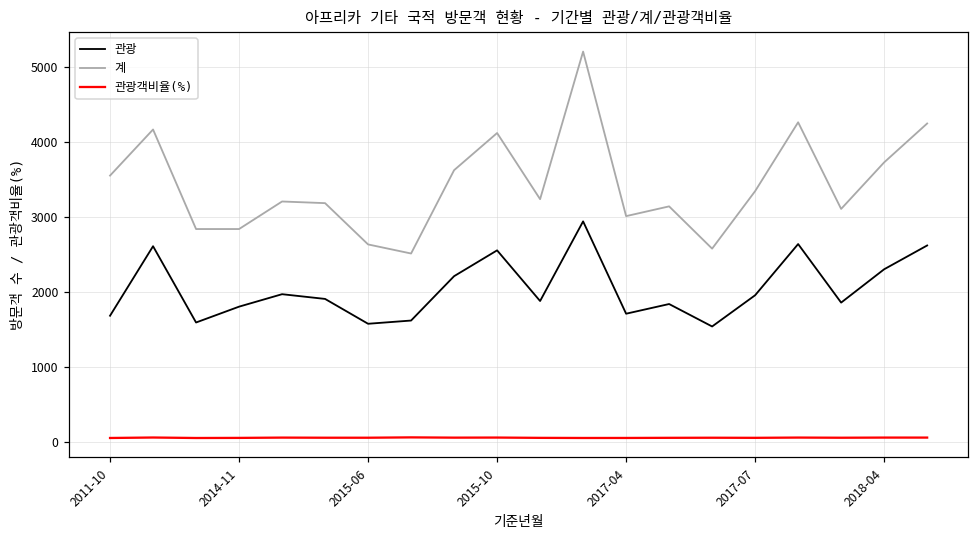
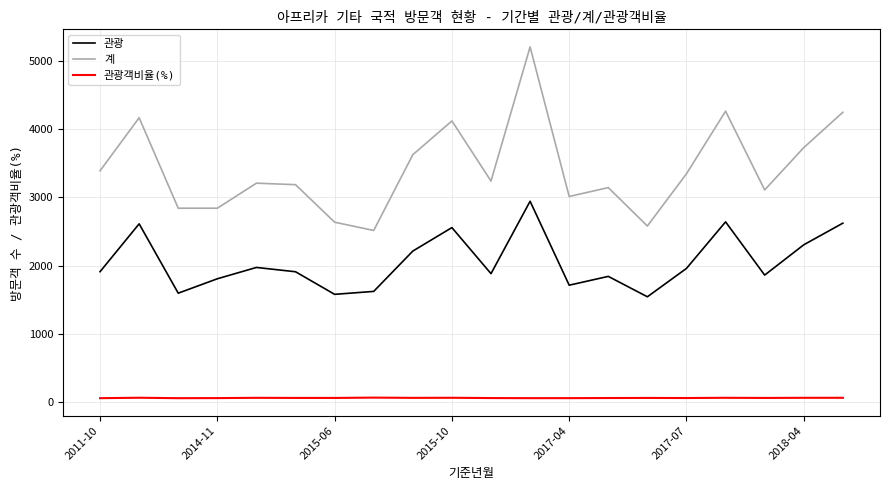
  {
    "관광": {
-     "2011-10": 1700,
+     "2011-10": 1900,
      "2014-11": 1800
    },
    "계": {
-     "2011-10": 3600,
+     "2011-10": 3400,
      "2014-11": 2800
    },
    "관광객비율(%)": {
      "2011-10": 100,
      "2014-11": 100
    }
  }
